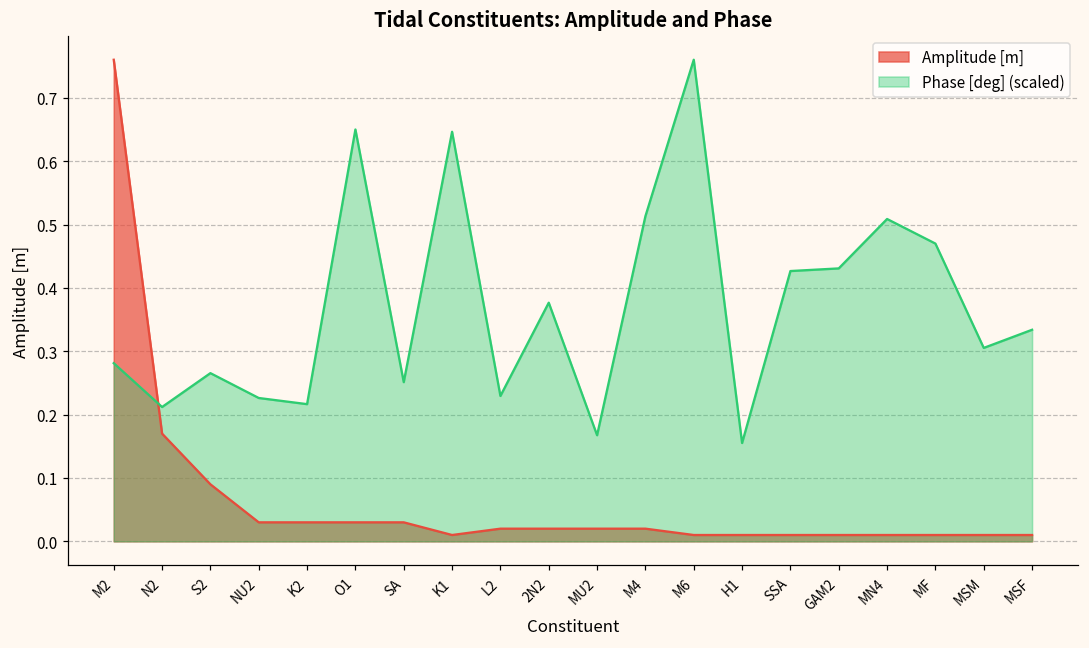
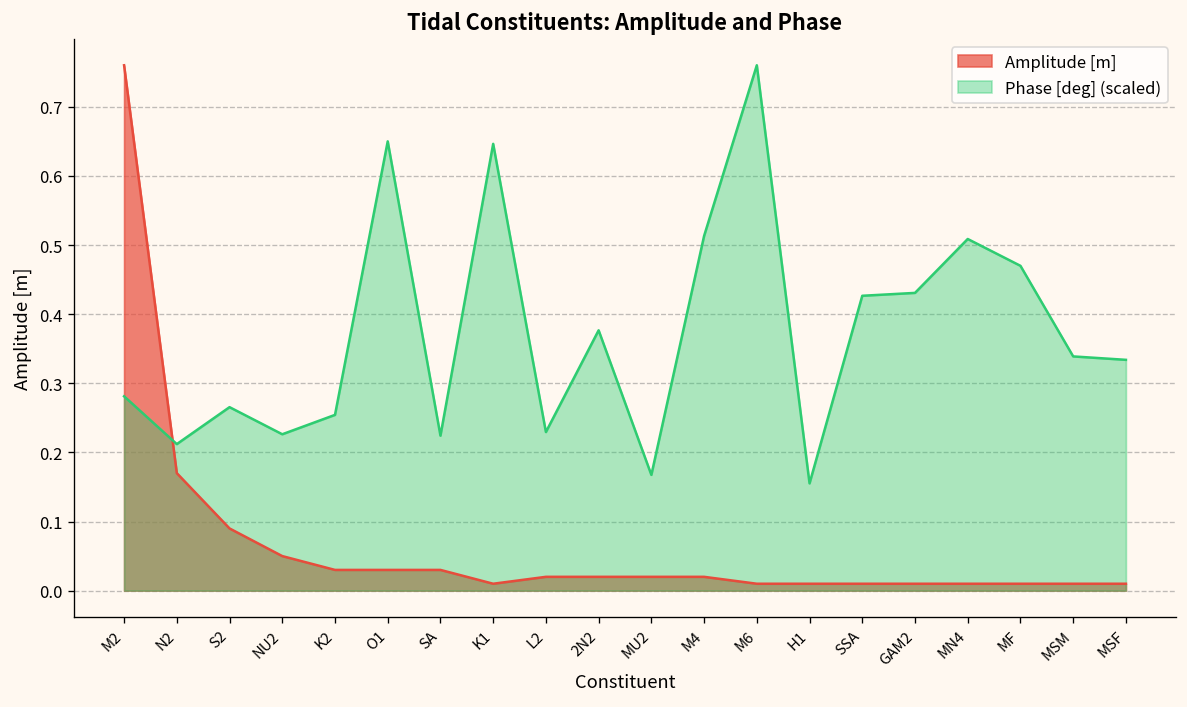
  {
    "Amplitude [m]": {
      "M2": 0.76,
      "N2": 0.17,
      "S2": 0.09,
-     "NU2": 0.03,
+     "NU2": 0.05,
      "K2": 0.03,
      "O1": 0.03,
      "SA": 0.03,
      "K1": 0.01,
      "L2": 0.02,
      "2N2": 0.02,
      "MU2": 0.02,
      "M4": 0.02,
      "M6": 0.01,
      "H1": 0.01,
      "SSA": 0.01,
      "GAM2": 0.01,
      "MN4": 0.01,
      "MF": 0.01,
      "MSM": 0.01,
      "MSF": 0.01
    },
    "Phase [deg] (scaled)": {
      "M2": 0.28,
      "N2": 0.21,
      "S2": 0.27,
      "NU2": 0.23,
-     "K2": 0.22,
+     "K2": 0.25,
      "O1": 0.65,
-     "SA": 0.25,
+     "SA": 0.22,
      "K1": 0.65,
      "L2": 0.23,
      "2N2": 0.38,
      "MU2": 0.17,
      "M4": 0.51,
      "M6": 0.76,
      "H1": 0.16,
      "SSA": 0.43,
      "GAM2": 0.43,
      "MN4": 0.51,
      "MF": 0.47,
-     "MSM": 0.31,
+     "MSM": 0.34,
      "MSF": 0.33
    }
  }
